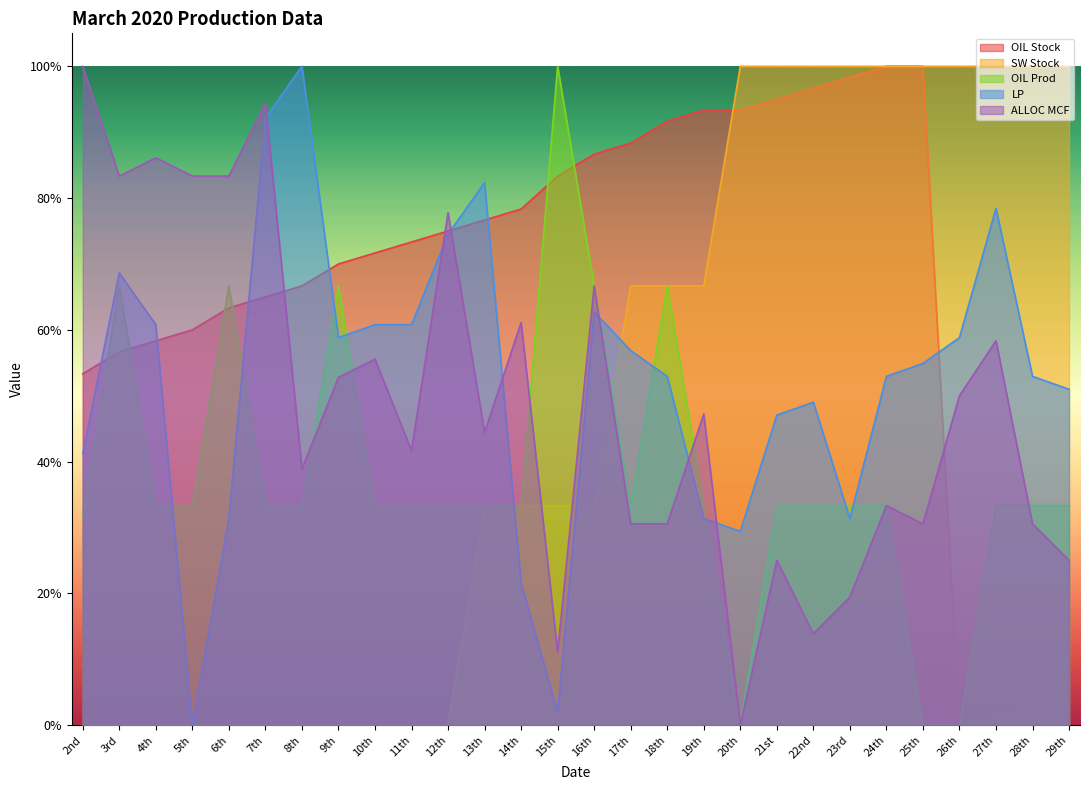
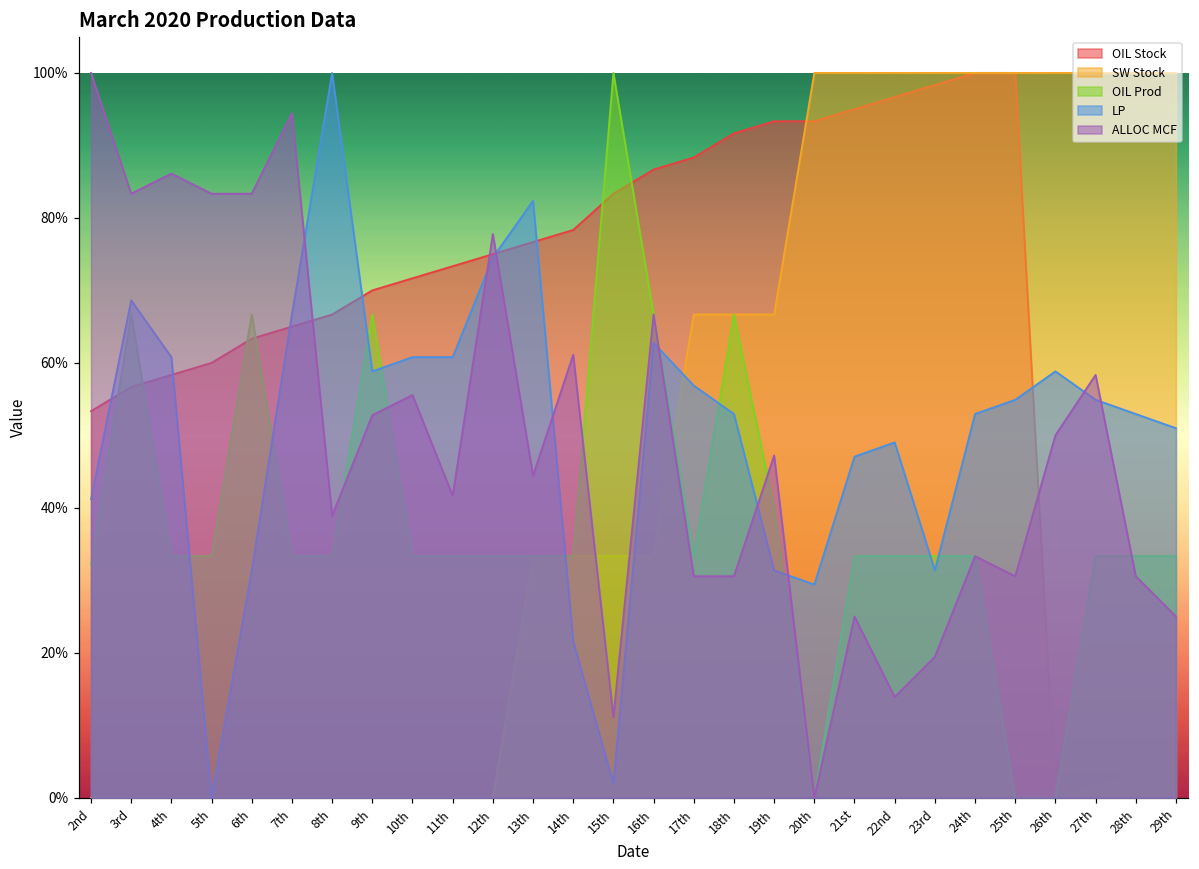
  {
    "OIL Stock": {
      "2nd": "53%",
      "3rd": "57%",
      "4th": "58%",
      "5th": "60%",
      "6th": "63%",
      "7th": "65%",
      "8th": "67%",
      "9th": "70%",
      "10th": "72%",
      "11th": "73%",
      "12th": "75%",
      "13th": "77%",
      "14th": "78%",
      "15th": "83%",
      "16th": "87%",
      "17th": "88%",
      "18th": "92%",
      "19th": "93%",
      "20th": "93%",
      "21st": "95%",
      "22nd": "97%",
      "23rd": "98%",
      "27th": "2%",
      "28th": "3%",
      "29th": "5%"
    },
    "SW Stock": {
      "2nd": "0%",
      "3rd": "0%",
      "4th": "0%",
      "6th": "0%",
      "7th": "0%",
      "8th": "0%",
      "9th": "0%",
      "10th": "0%",
      "11th": "0%",
      "12th": "0%",
      "15th": "33%",
      "16th": "33%",
      "17th": "67%",
      "19th": "67%",
      "20th": "100%",
      "21st": "100%",
      "22nd": "100%",
      "23rd": "100%",
      "26th": "100%"
    },
    "OIL Prod": {
      "2nd": "32%",
      "3rd": "67%",
      "4th": "33%",
      "5th": "33%",
      "6th": "67%",
      "7th": "33%",
      "8th": "33%",
      "9th": "67%",
      "10th": "33%",
      "11th": "33%",
      "12th": "33%",
      "15th": "100%",
      "17th": "33%",
-     "19th": "33%",
+     "19th": "40%",
      "21st": "33%",
      "22nd": "33%",
      "23rd": "33%",
      "25th": "0%",
      "27th": "33%",
      "28th": "33%",
      "29th": "33%"
    },
    "LP": {
      "2nd": "41%",
      "3rd": "69%",
      "4th": "61%",
      "6th": "31%",
-     "7th": "92%",
+     "7th": "67%",
      "8th": "100%",
      "9th": "59%",
      "10th": "61%",
      "11th": "61%",
      "12th": "75%",
      "13th": "82%",
      "14th": "22%",
      "15th": "2%",
      "16th": "63%",
      "17th": "57%",
      "18th": "53%",
      "19th": "31%",
      "20th": "29%",
      "21st": "47%",
      "22nd": "49%",
      "23rd": "31%",
      "24th": "53%",
      "25th": "55%",
      "26th": "59%",
-     "27th": "78%",
+     "27th": "55%",
      "28th": "53%",
      "29th": "51%"
    },
    "ALLOC MCF": {
      "2nd": "100%",
      "3rd": "83%",
      "4th": "86%",
      "5th": "83%",
      "6th": "83%",
      "7th": "94%",
      "8th": "39%",
      "9th": "53%",
      "10th": "56%",
      "11th": "42%",
      "12th": "78%",
      "13th": "44%",
      "14th": "61%",
      "15th": "11%",
      "17th": "31%",
      "18th": "31%",
      "19th": "47%",
      "21st": "25%",
      "22nd": "14%",
      "23rd": "19%",
      "25th": "31%",
      "26th": "50%",
      "27th": "58%",
      "28th": "31%",
      "29th": "25%"
    }
  }
